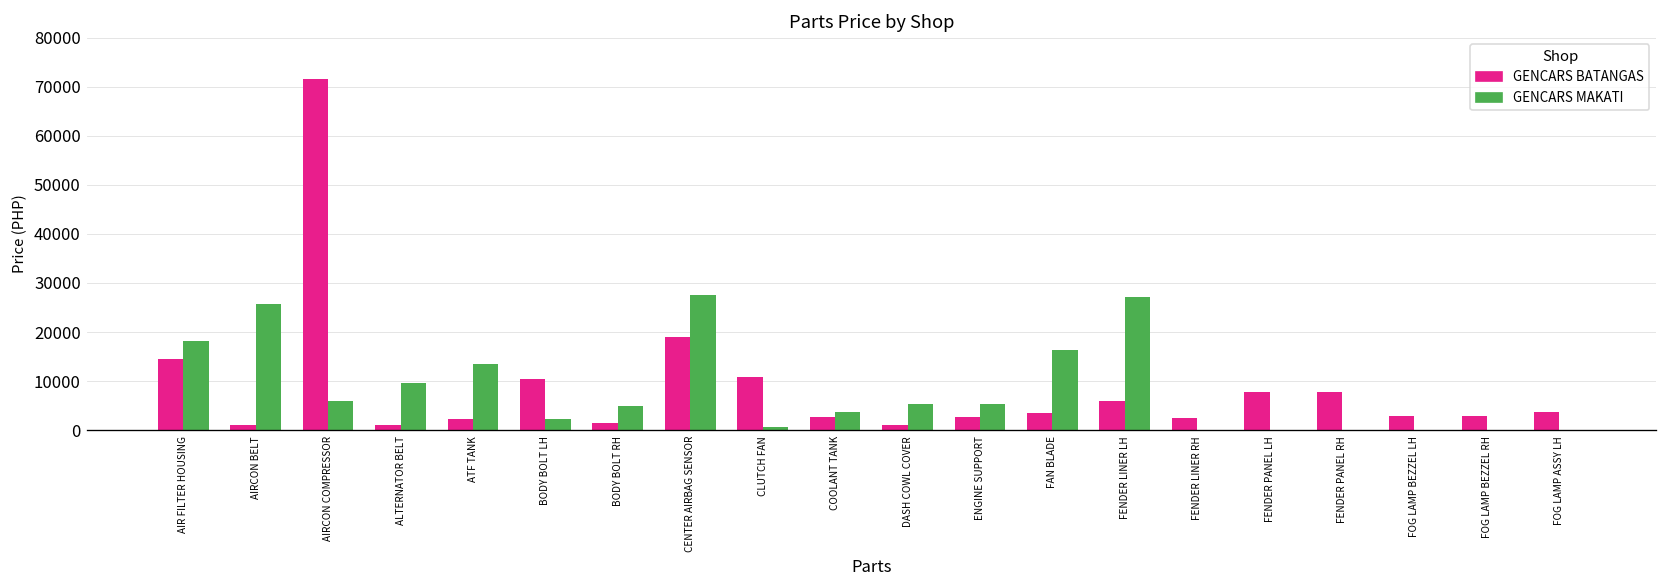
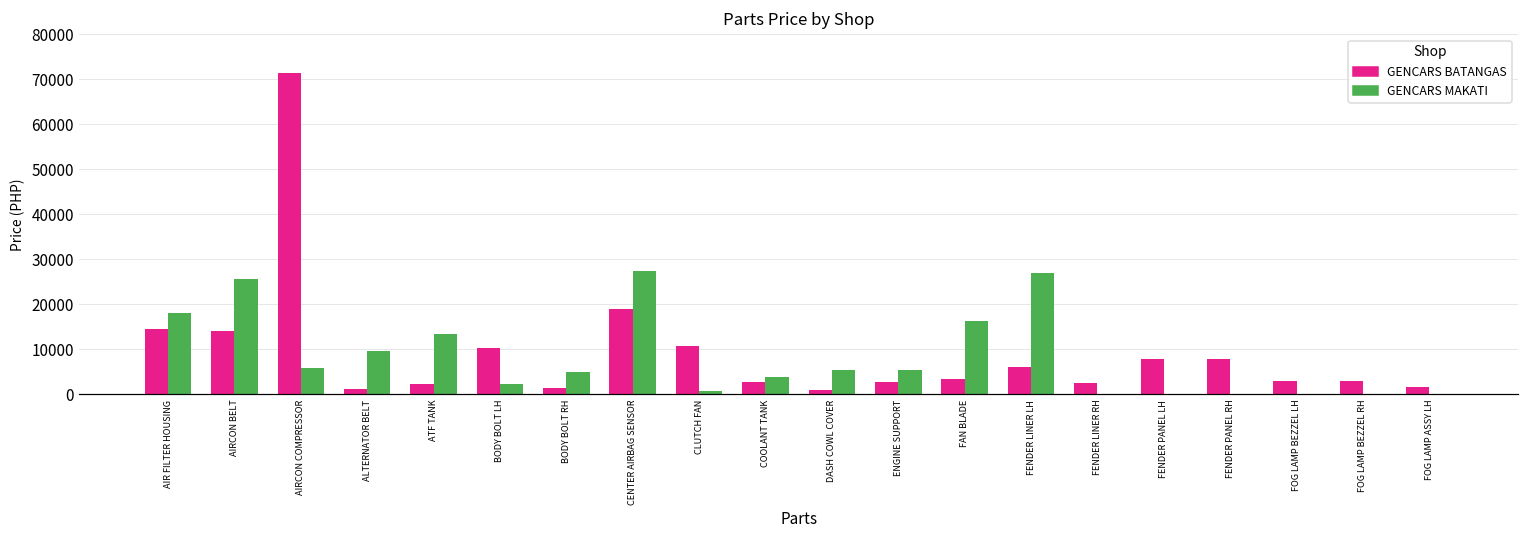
  {
    "GENCARS BATANGAS": {
      "AIR FILTER HOUSING": 14000,
-     "AIRCON BELT": 1000,
+     "AIRCON BELT": 14000,
      "AIRCON COMPRESSOR": 72000,
      "ALTERNATOR BELT": 1000,
      "ATF TANK": 2000,
      "BODY BOLT LH": 10000,
      "BODY BOLT RH": 2000,
      "CENTER AIRBAG SENSOR": 19000,
      "CLUTCH FAN": 11000,
      "COOLANT TANK": 3000,
      "DASH COWL COVER": 1000,
      "ENGINE SUPPORT": 3000,
      "FAN BLADE": 3000,
      "FENDER LINER LH": 6000,
      "FENDER LINER RH": 3000,
      "FENDER PANEL LH": 8000,
      "FENDER PANEL RH": 8000,
      "FOG LAMP BEZZEL LH": 3000,
      "FOG LAMP BEZZEL RH": 3000,
-     "FOG LAMP ASSY LH": 4000
+     "FOG LAMP ASSY LH": 2000
    },
    "GENCARS MAKATI": {
      "AIR FILTER HOUSING": 18000,
      "AIRCON BELT": 26000,
      "AIRCON COMPRESSOR": 6000,
      "ALTERNATOR BELT": 10000,
      "ATF TANK": 13000,
      "BODY BOLT LH": 2000,
      "BODY BOLT RH": 5000,
      "CENTER AIRBAG SENSOR": 28000,
      "CLUTCH FAN": 1000,
      "COOLANT TANK": 4000,
      "DASH COWL COVER": 5000,
      "ENGINE SUPPORT": 5000,
      "FAN BLADE": 16000,
      "FENDER LINER LH": 27000,
      "FENDER LINER RH": 0,
      "FENDER PANEL LH": 0,
      "FENDER PANEL RH": 0,
      "FOG LAMP BEZZEL LH": 0,
      "FOG LAMP BEZZEL RH": 0,
      "FOG LAMP ASSY LH": 0
    }
  }
